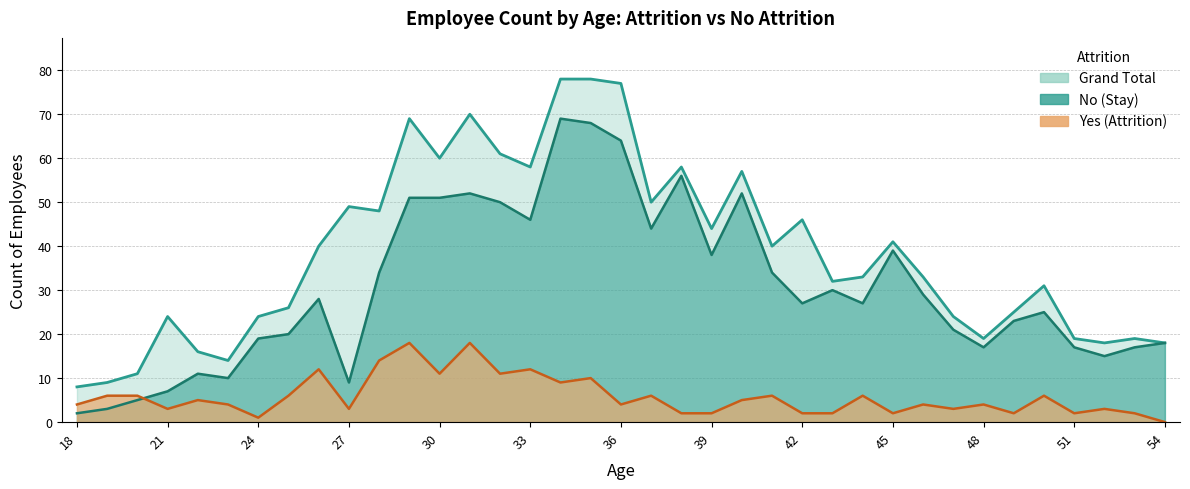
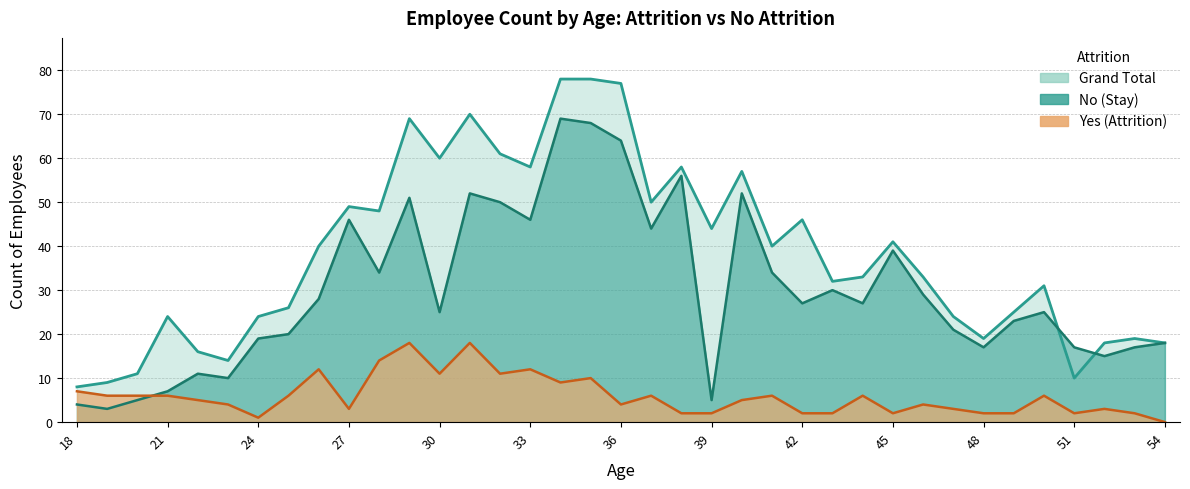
  {
    "Grand Total": {
      "18": 8,
      "21": 24,
      "24": 24,
      "27": 49,
      "30": 60,
      "33": 58,
      "36": 77,
      "39": 44,
      "42": 46,
      "45": 41,
      "48": 19,
-     "51": 19
+     "51": 10
    },
    "No (Stay)": {
-     "18": 2,
+     "18": 4,
      "21": 7,
      "24": 19,
-     "27": 9,
-     "30": 51,
+     "27": 46,
+     "30": 25,
      "33": 46,
      "36": 64,
-     "39": 38,
+     "39": 5,
      "42": 27,
      "45": 39,
      "48": 17,
      "51": 17
    },
    "Yes (Attrition)": {
-     "18": 4,
-     "21": 3,
+     "18": 7,
+     "21": 6,
      "24": 1,
      "27": 3,
      "30": 11,
      "33": 12,
      "36": 4,
      "39": 2,
      "42": 2,
      "45": 2,
-     "48": 4,
+     "48": 2,
      "51": 2,
      "54": 0
    }
  }
